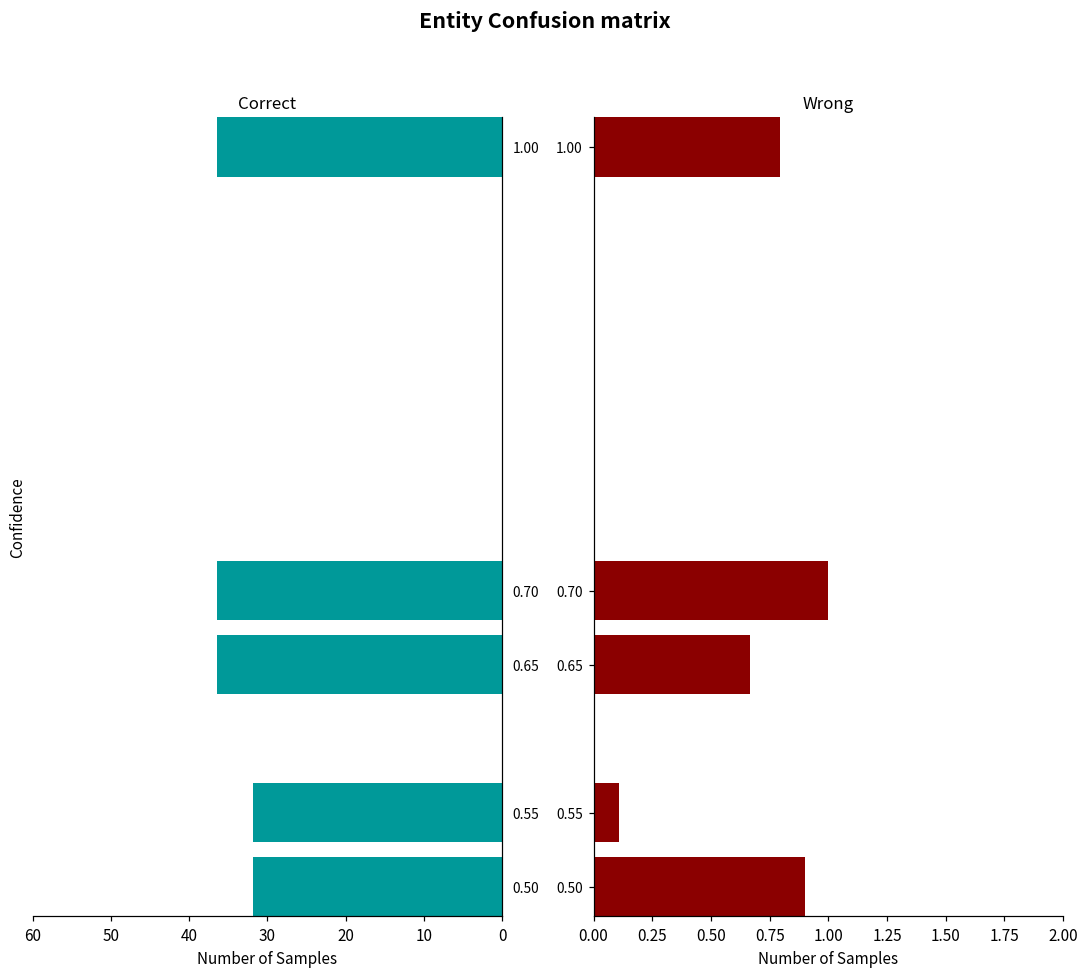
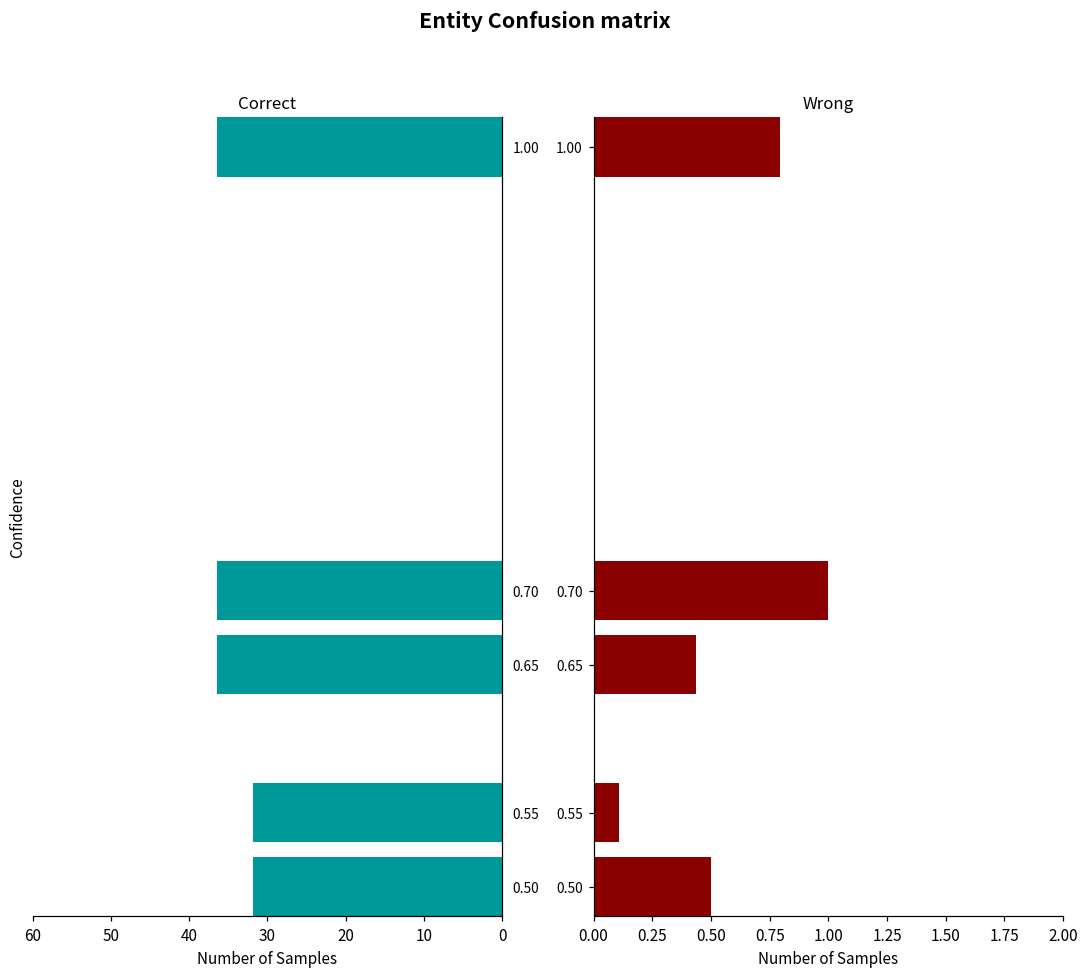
  {
    "Correct": {
      "1.00": 36,
      "0.70": 36,
      "0.65": 36,
      "0.55": 32,
      "0.50": 32
    },
    "Wrong": {
      "1.00": 0.79,
      "0.70": 1.00,
-     "0.65": 0.67,
+     "0.65": 0.44,
      "0.55": 0.11,
-     "0.50": 0.9
+     "0.50": 0.5
    }
  }
